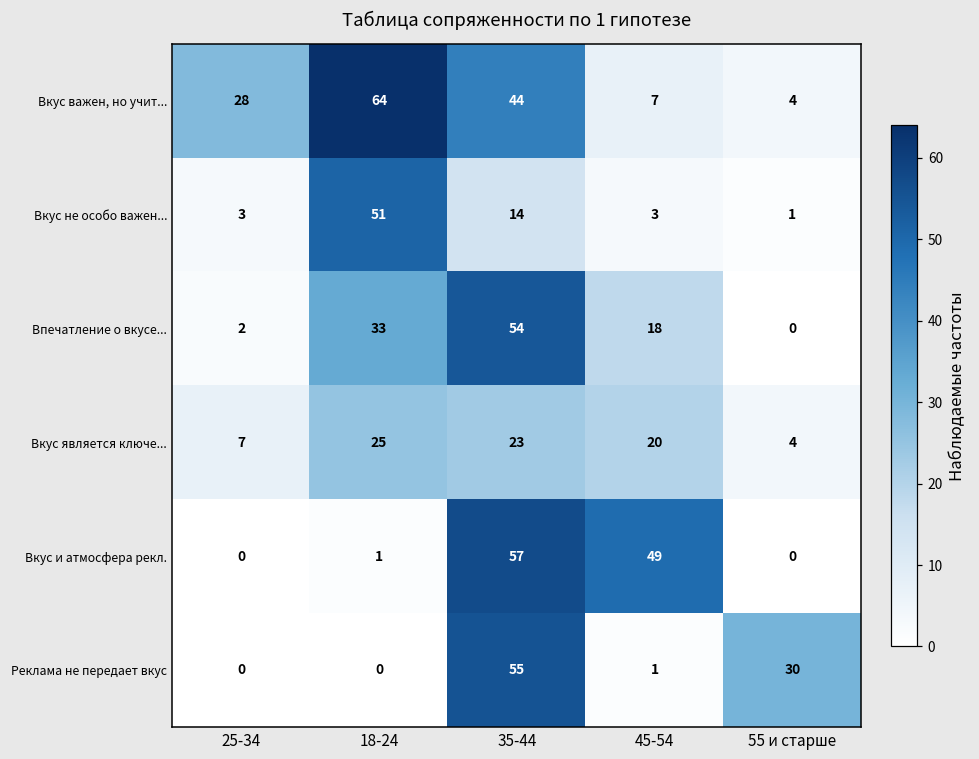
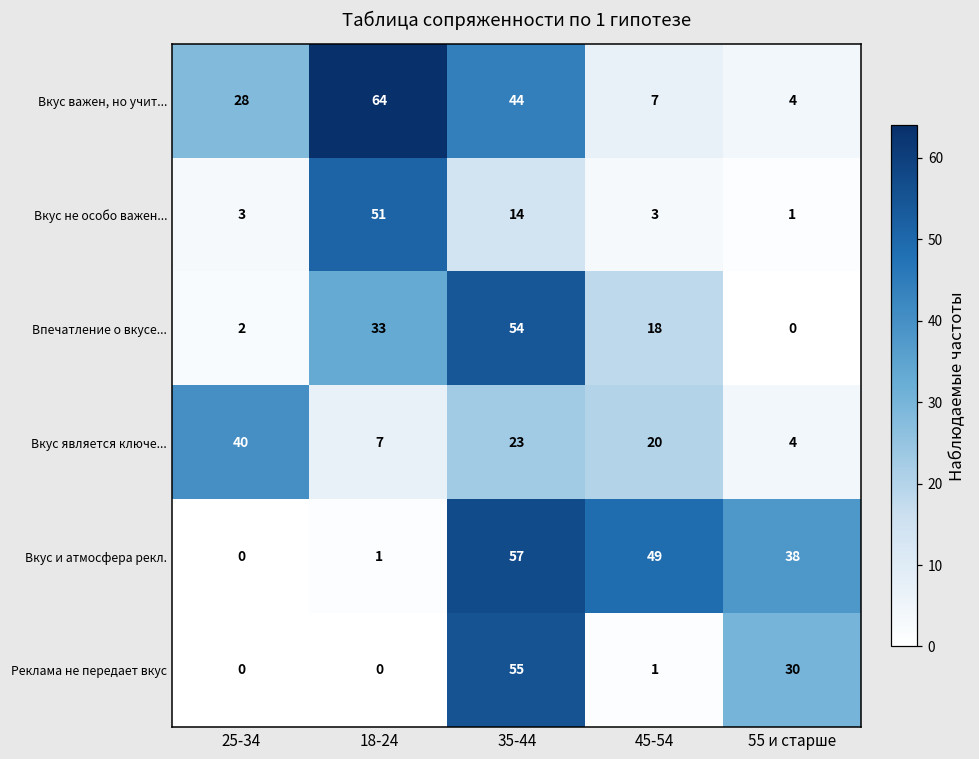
  {
    "Вкус важен, но учит...": {
      "25-34": 28,
      "18-24": 64,
      "35-44": 44,
      "45-54": 7,
      "55 и старше": 4
    },
    "Вкус не особо важен...": {
      "25-34": 3,
      "18-24": 51,
      "35-44": 14,
      "45-54": 3,
      "55 и старше": 1
    },
    "Впечатление о вкусе...": {
      "25-34": 2,
      "18-24": 33,
      "35-44": 54,
      "45-54": 18,
      "55 и старше": 0
    },
    "Вкус является ключе...": {
-     "25-34": 7,
-     "18-24": 25,
+     "25-34": 40,
+     "18-24": 7,
      "35-44": 23,
      "45-54": 20,
      "55 и старше": 4
    },
    "Вкус и атмосфера рекл.": {
      "25-34": 0,
      "18-24": 1,
      "35-44": 57,
      "45-54": 49,
-     "55 и старше": 0
+     "55 и старше": 38
    },
    "Реклама не передает вкус": {
      "25-34": 0,
      "18-24": 0,
      "35-44": 55,
      "45-54": 1,
      "55 и старше": 30
    }
  }
